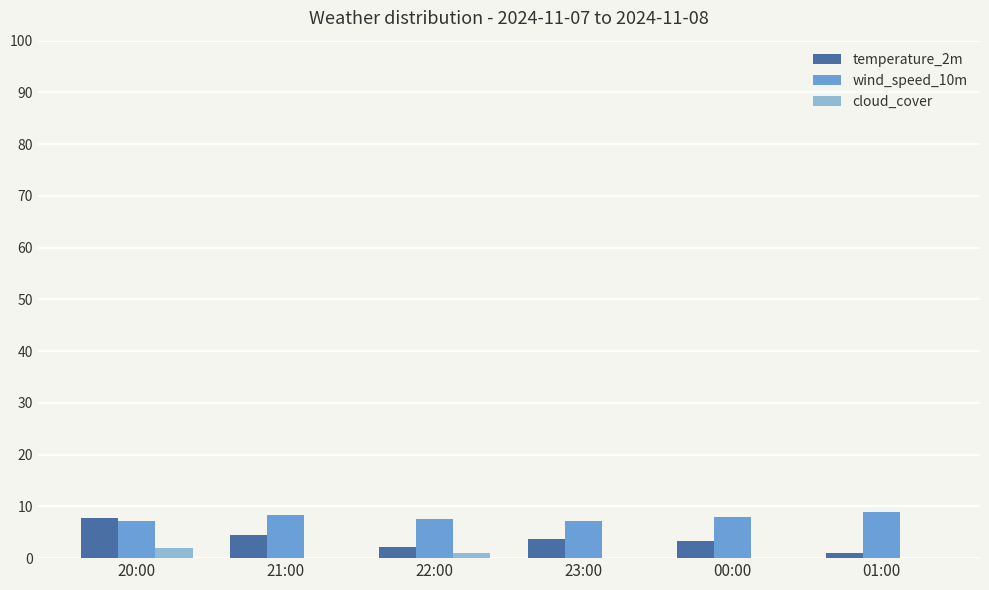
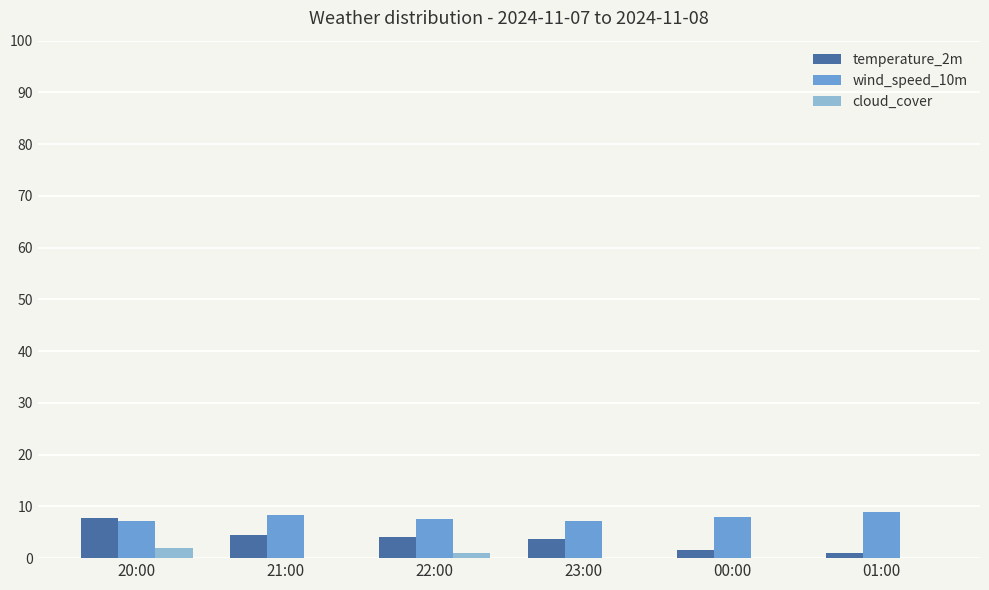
  {
    "temperature_2m": {
      "20:00": 8,
      "21:00": 4,
-     "22:00": 2,
+     "22:00": 4,
      "23:00": 4,
-     "00:00": 3,
+     "00:00": 2,
      "01:00": 1
    }
  }
